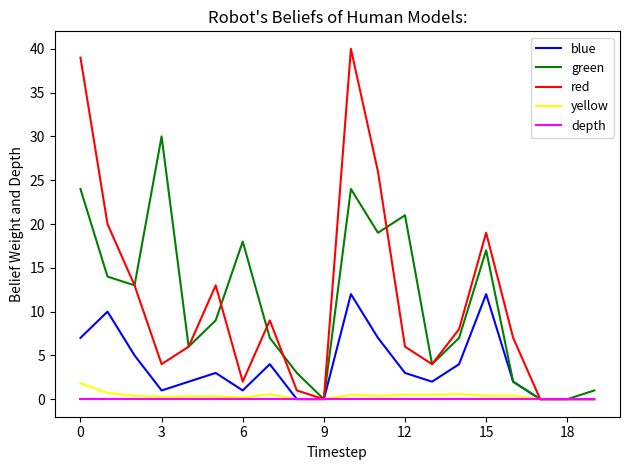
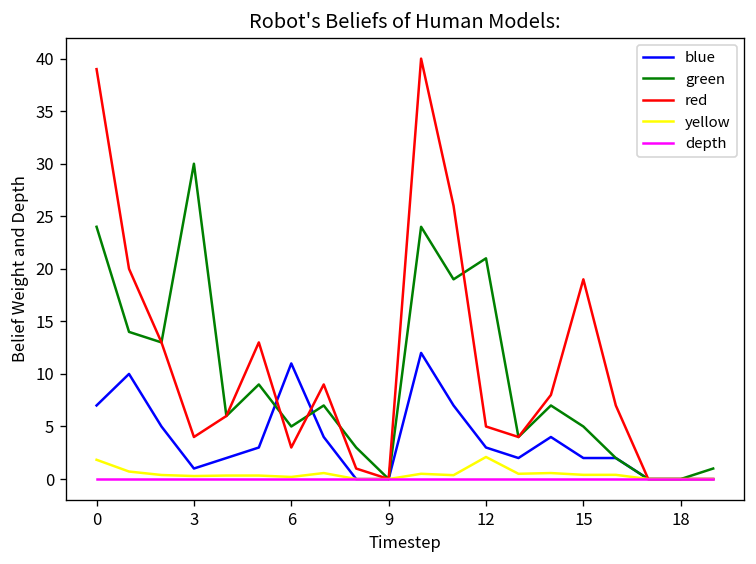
  {
    "blue": {
      "0": 7,
      "3": 1,
-     "6": 1,
+     "6": 11,
      "12": 3,
-     "15": 12
+     "15": 2
    },
    "green": {
      "0": 24,
      "3": 30,
-     "6": 18,
+     "6": 5,
      "12": 21,
-     "15": 17
+     "15": 5
    },
    "red": {
      "0": 39,
      "3": 4,
-     "6": 2,
-     "12": 6,
+     "6": 3,
+     "12": 5,
      "15": 19
    },
    "yellow": {
      "0": 2,
-     "12": 1,
+     "12": 2,
      "15": 0
    },
    "depth": {
      "0": 0,
      "12": 0,
      "15": 0
    }
  }
